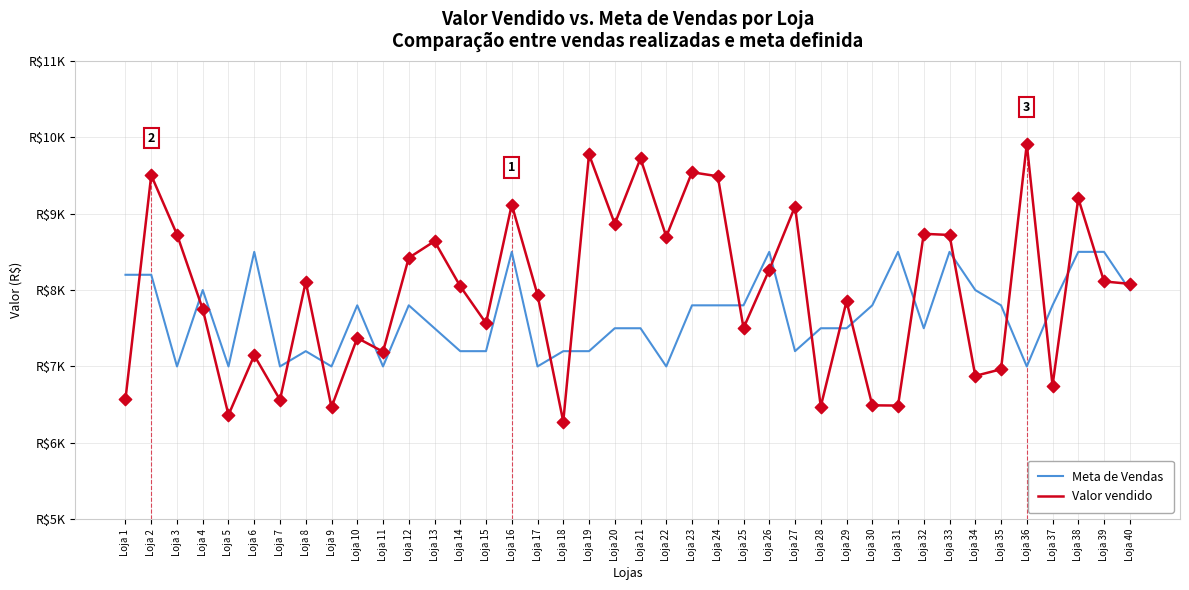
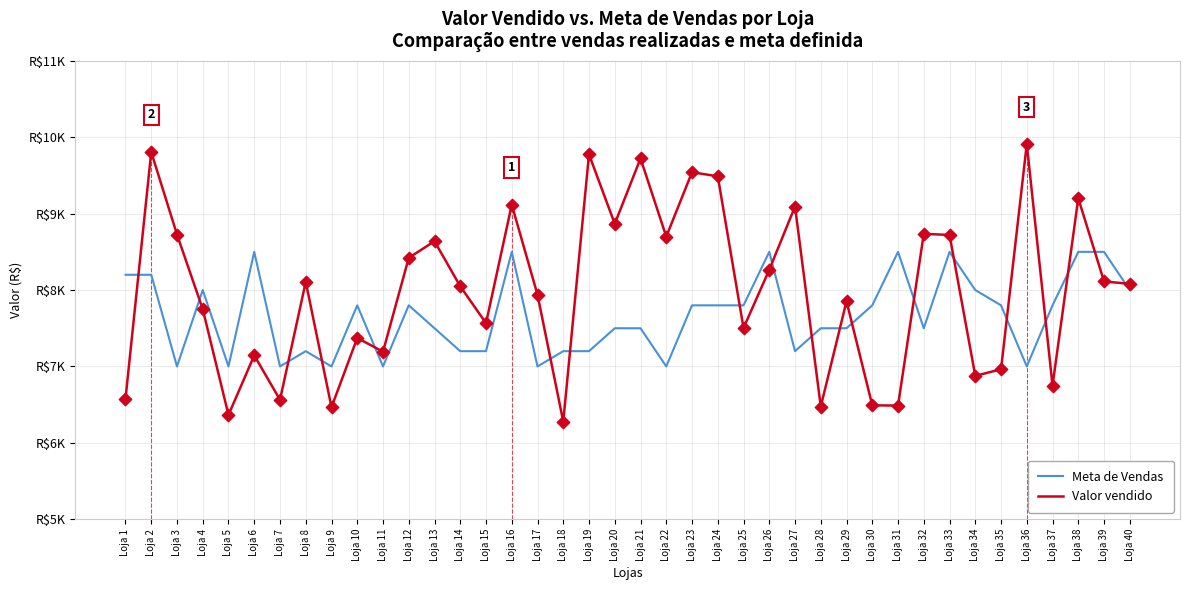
  {
    "Meta de Vendas": {
      "Loja 1": "R$8200",
      "Loja 2": "R$8200",
      "Loja 3": "R$7000",
      "Loja 4": "R$8000",
      "Loja 5": "R$7000",
      "Loja 6": "R$8500",
      "Loja 7": "R$7000",
      "Loja 8": "R$7200",
      "Loja 9": "R$7000",
      "Loja 10": "R$7800",
      "Loja 11": "R$7000",
      "Loja 12": "R$7800",
      "Loja 13": "R$7500",
      "Loja 14": "R$7200",
      "Loja 15": "R$7200",
      "Loja 16": "R$8500",
      "Loja 17": "R$7000",
      "Loja 18": "R$7200",
      "Loja 19": "R$7200",
      "Loja 20": "R$7500",
      "Loja 21": "R$7500",
      "Loja 22": "R$7000",
      "Loja 23": "R$7800",
      "Loja 24": "R$7800",
      "Loja 25": "R$7800",
      "Loja 26": "R$8500",
      "Loja 27": "R$7200",
      "Loja 28": "R$7500",
      "Loja 29": "R$7500",
      "Loja 30": "R$7800",
      "Loja 31": "R$8500",
      "Loja 32": "R$7500",
      "Loja 33": "R$8500",
      "Loja 34": "R$8000",
      "Loja 35": "R$7800",
      "Loja 36": "R$7000",
      "Loja 37": "R$7800",
      "Loja 38": "R$8500",
      "Loja 39": "R$8500",
      "Loja 40": "R$8000"
    },
    "Valor vendido": {
      "Loja 1": "R$6600",
-     "Loja 2": "R$9500",
+     "Loja 2": "R$9800",
      "Loja 3": "R$8700",
      "Loja 4": "R$7700",
      "Loja 5": "R$6400",
      "Loja 6": "R$7100",
      "Loja 7": "R$6600",
      "Loja 8": "R$8100",
      "Loja 9": "R$6500",
      "Loja 10": "R$7400",
      "Loja 11": "R$7200",
      "Loja 12": "R$8400",
      "Loja 13": "R$8600",
      "Loja 14": "R$8000",
      "Loja 15": "R$7600",
      "Loja 16": "R$9100",
      "Loja 17": "R$7900",
      "Loja 18": "R$6300",
      "Loja 19": "R$9800",
      "Loja 20": "R$8900",
      "Loja 21": "R$9700",
      "Loja 22": "R$8700",
      "Loja 23": "R$9500",
      "Loja 24": "R$9500",
      "Loja 25": "R$7500",
      "Loja 26": "R$8300",
      "Loja 27": "R$9100",
      "Loja 28": "R$6500",
      "Loja 29": "R$7900",
      "Loja 30": "R$6500",
      "Loja 31": "R$6500",
      "Loja 32": "R$8700",
      "Loja 33": "R$8700",
      "Loja 34": "R$6900",
      "Loja 35": "R$7000",
      "Loja 36": "R$9900",
      "Loja 37": "R$6700",
      "Loja 38": "R$9200",
      "Loja 39": "R$8100",
      "Loja 40": "R$8100"
    }
  }
